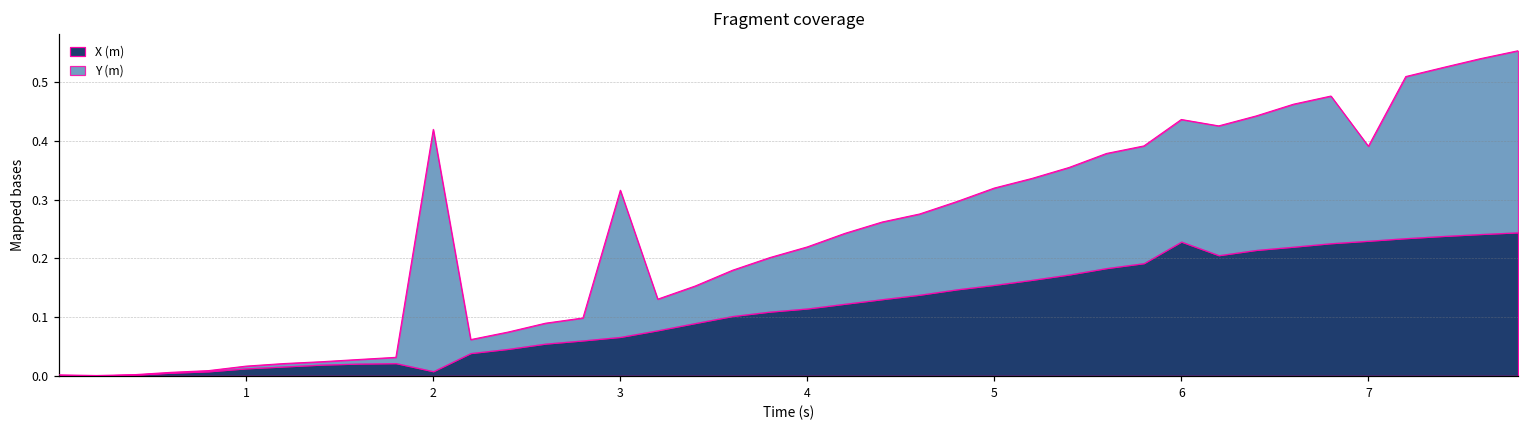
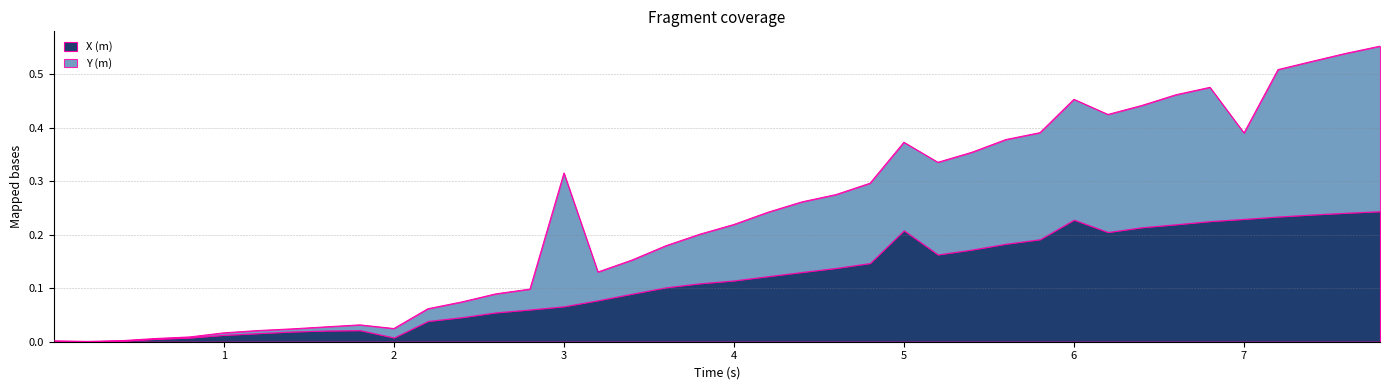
  {
    "X (m)": {
      "2": 0.01,
      "3": 0.07,
      "4": 0.11,
-     "5": 0.15,
+     "5": 0.21,
      "6": 0.23,
      "7": 0.23
    },
    "Y (m)": {
-     "2": 0.41,
+     "2": 0.02,
      "3": 0.25,
      "4": 0.10,
      "5": 0.16,
-     "6": 0.21,
+     "6": 0.23,
      "7": 0.16
    }
  }
